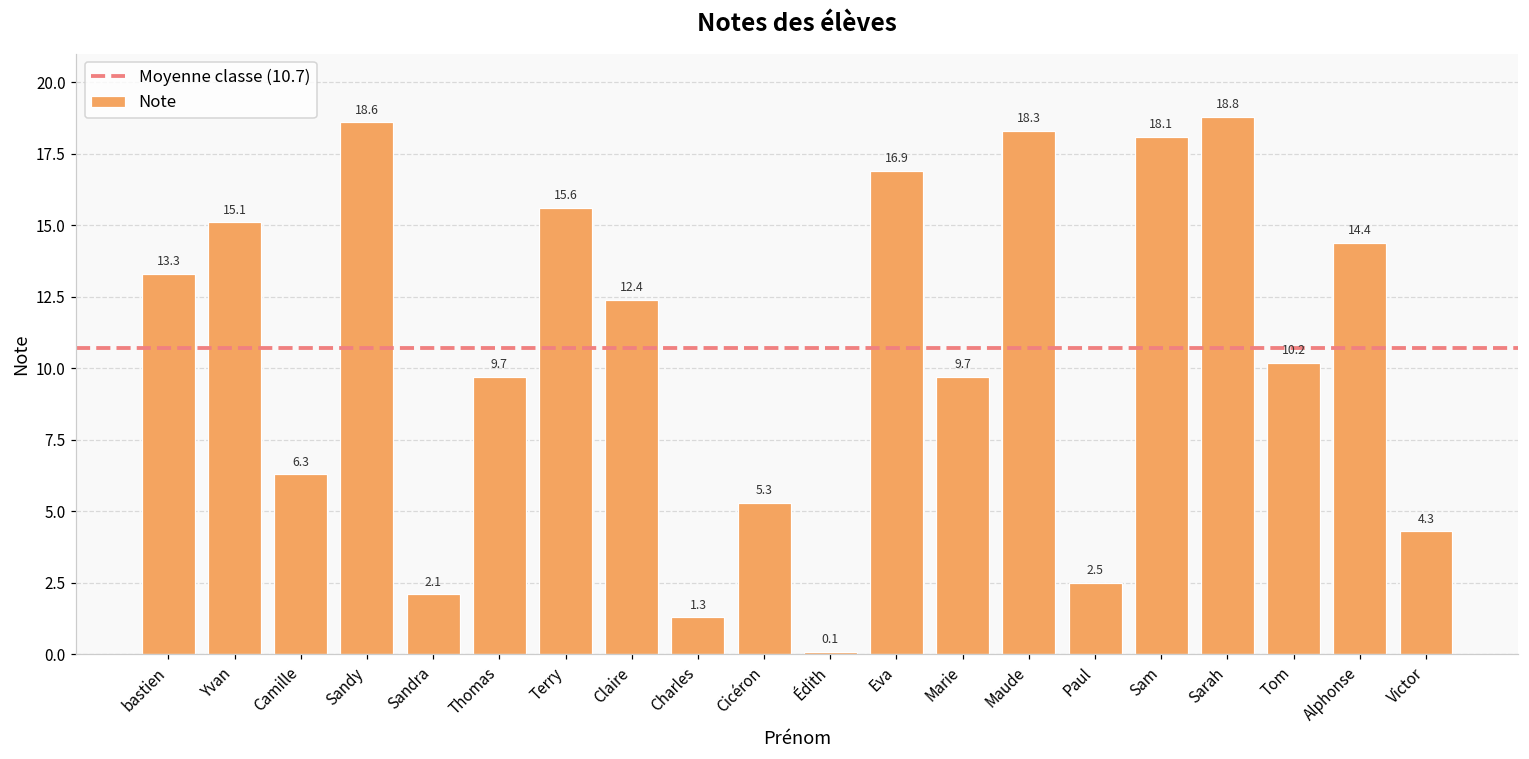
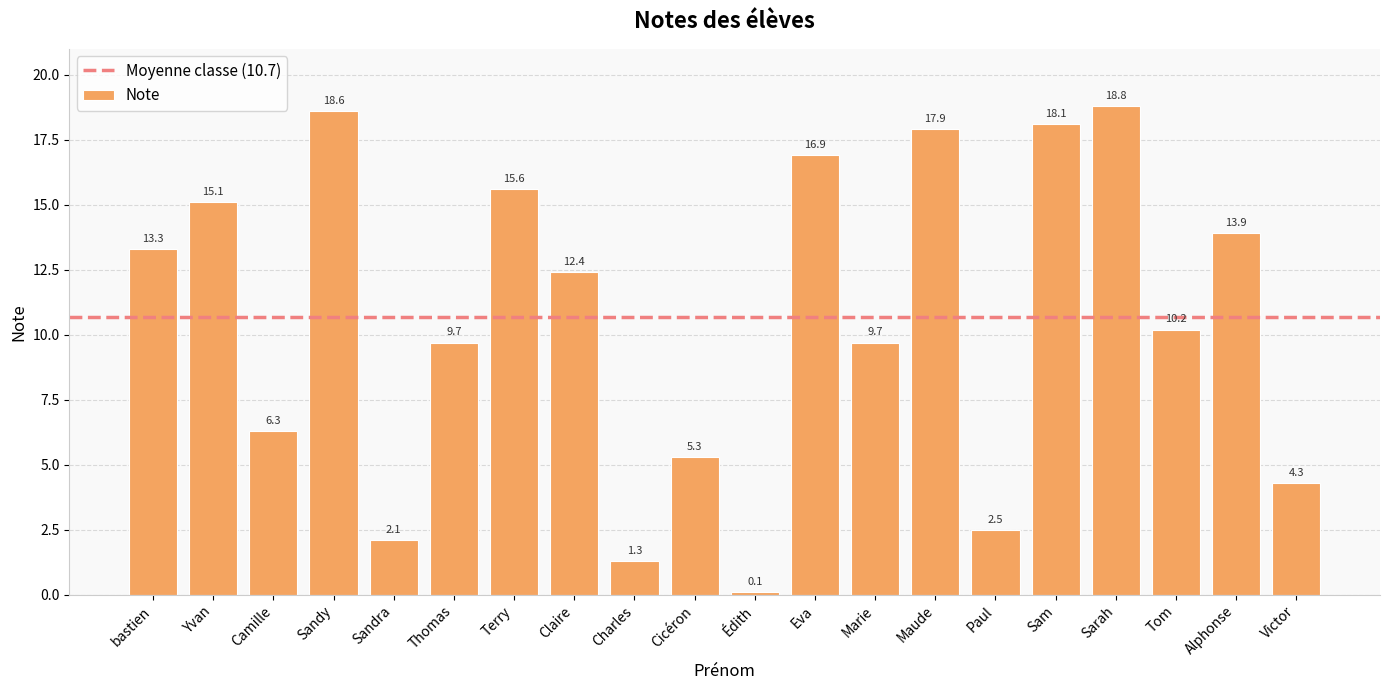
  {
    "bastien": 13.3,
    "Yvan": 15.1,
    "Camille": 6.3,
    "Sandy": 18.6,
    "Sandra": 2.1,
    "Thomas": 9.7,
    "Terry": 15.6,
    "Claire": 12.4,
    "Charles": 1.3,
    "Cicéron": 5.3,
    "Édith": 0.1,
    "Eva": 16.9,
    "Marie": 9.7,
-   "Maude": 18.3,
+   "Maude": 17.9,
    "Paul": 2.5,
    "Sam": 18.1,
    "Sarah": 18.8,
    "Tom": 10.2,
-   "Alphonse": 14.4,
+   "Alphonse": 13.9,
    "Victor": 4.3
  }
